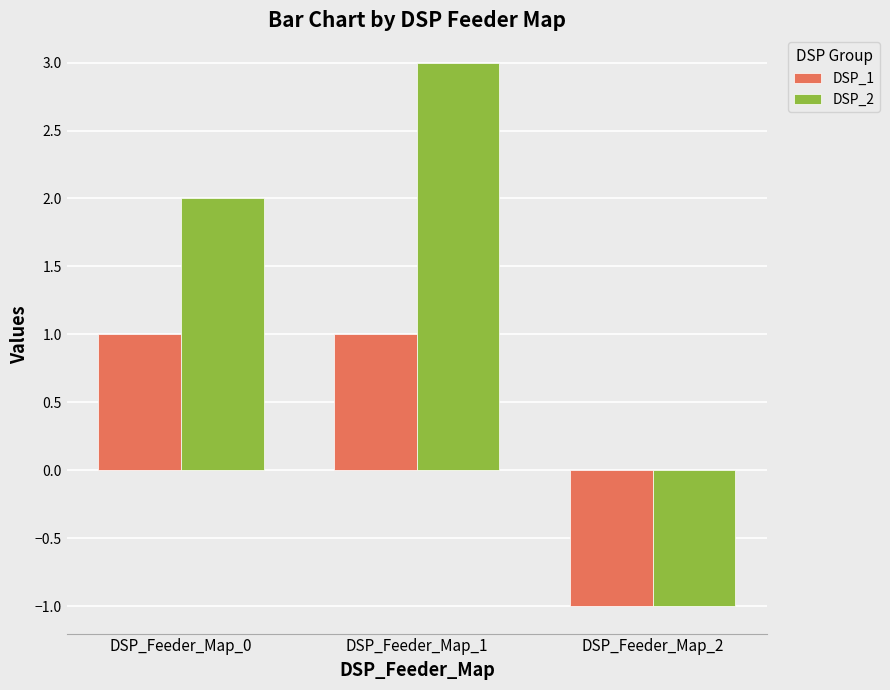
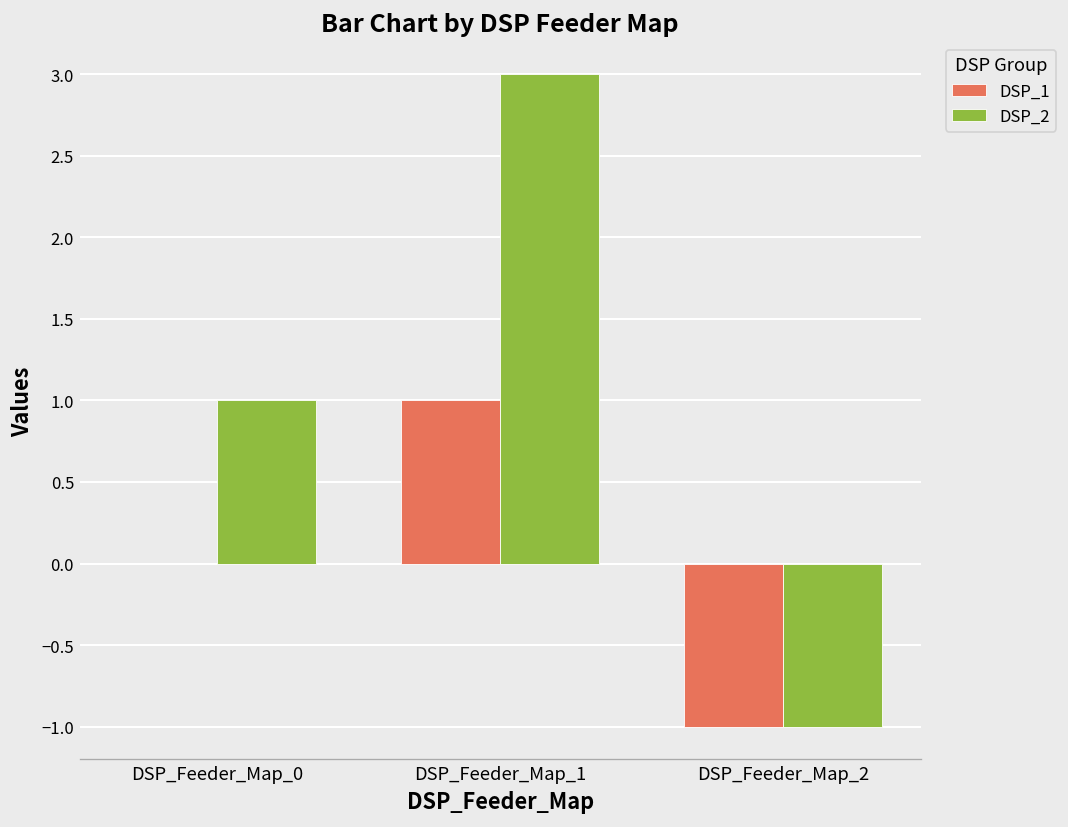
  {
    "DSP_1": {
-     "DSP_Feeder_Map_0": 1,
+     "DSP_Feeder_Map_0": 0,
      "DSP_Feeder_Map_1": 1,
      "DSP_Feeder_Map_2": -1
    },
    "DSP_2": {
-     "DSP_Feeder_Map_0": 2,
+     "DSP_Feeder_Map_0": 1,
      "DSP_Feeder_Map_1": 3,
      "DSP_Feeder_Map_2": -1
    }
  }
